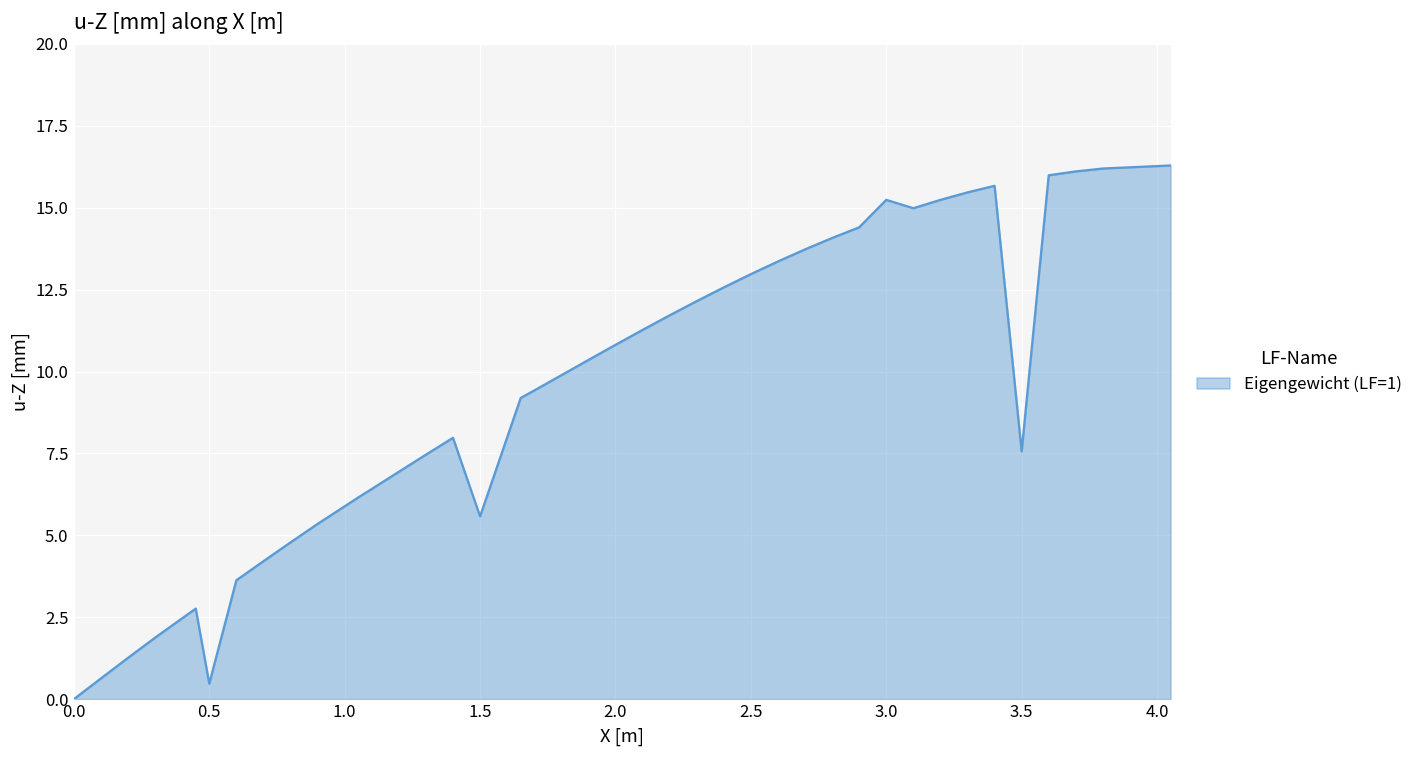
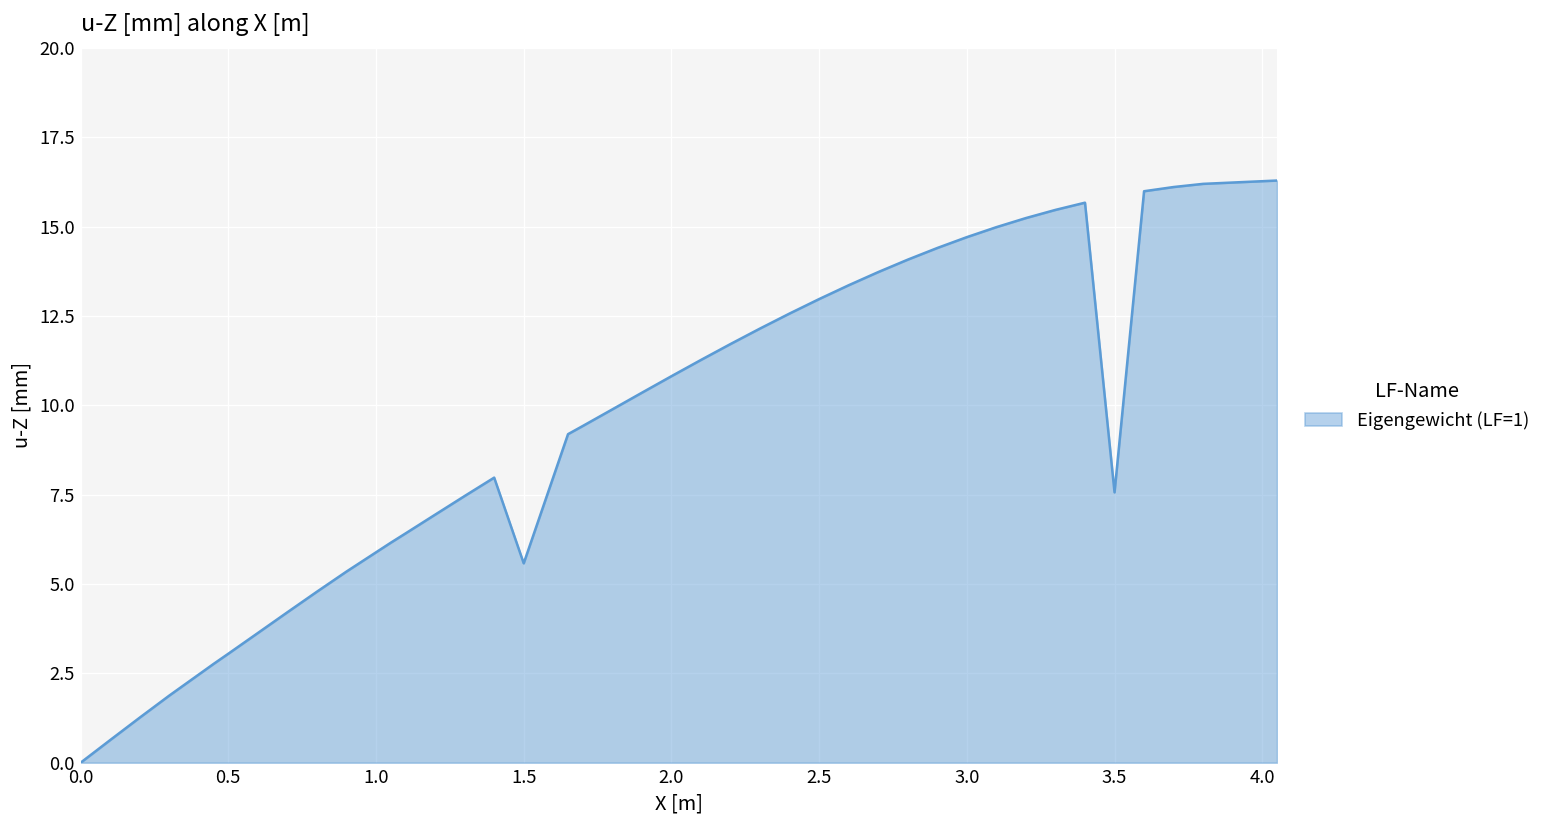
  {
    "0.0": 0.0,
-   "0.5": 0.5,
+   "0.5": 3.0,
    "1.5": 5.6,
    "2.0": 10.8,
    "2.5": 13.0,
-   "3.0": 15.2,
+   "3.0": 14.7,
    "3.5": 7.6
  }
